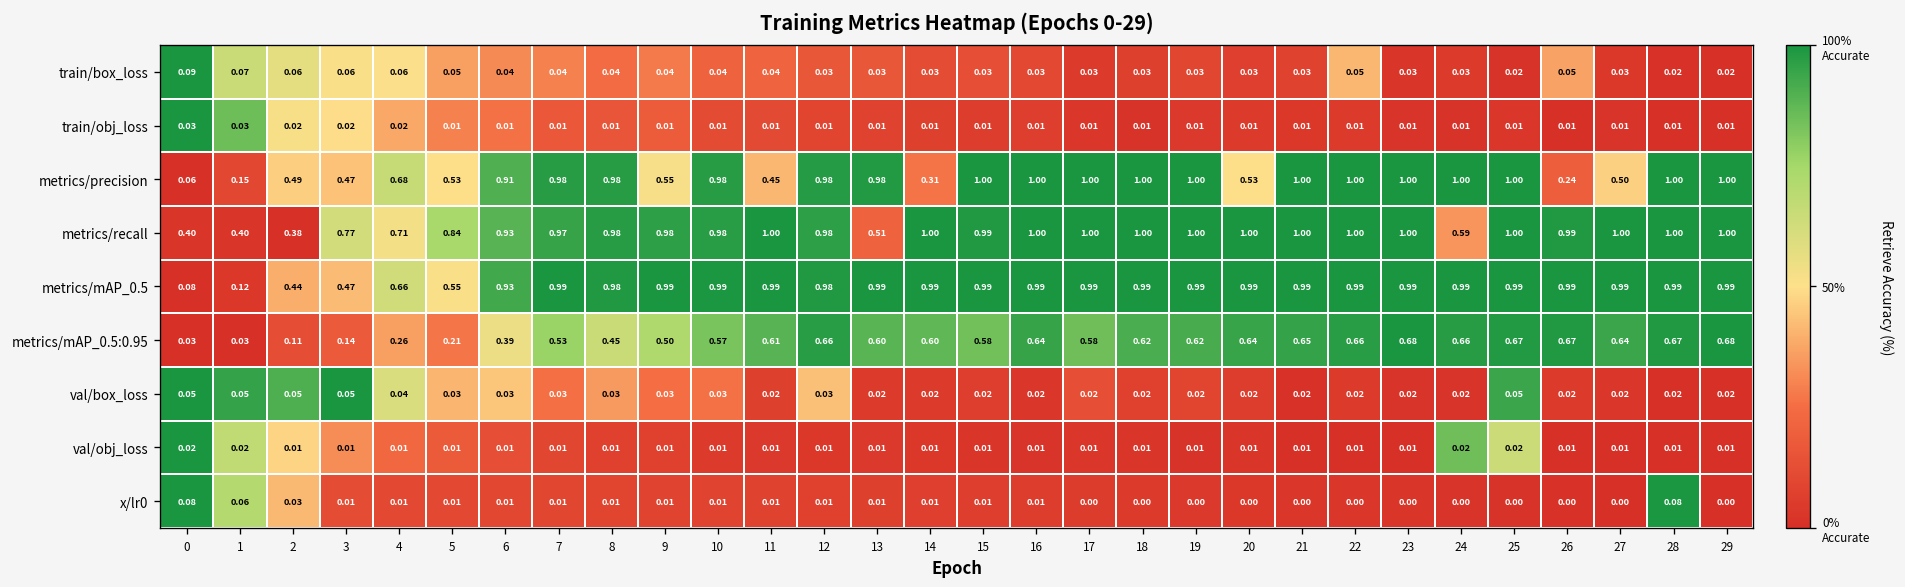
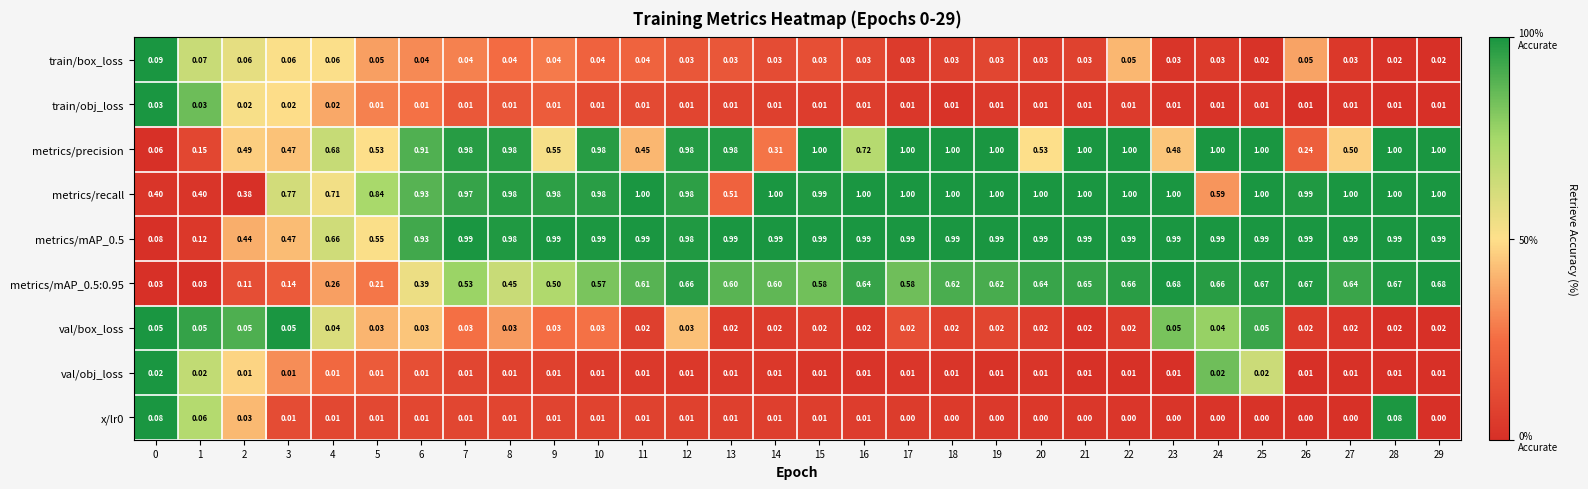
  {
    "metrics/precision": {
      "0": 0.06,
      "1": 0.15,
      "2": 0.49,
      "3": 0.47,
      "4": 0.68,
      "5": 0.53,
      "6": 0.91,
      "7": 0.98,
      "8": 0.98,
      "9": 0.55,
      "10": 0.98,
      "11": 0.45,
      "12": 0.98,
      "13": 0.98,
      "14": 0.31,
      "15": 1.00,
-     "16": 1.00,
+     "16": 0.72,
      "17": 1.00,
      "18": 1.00,
      "19": 1.00,
      "20": 0.53,
      "21": 1.00,
      "22": 1.00,
-     "23": 1.00,
+     "23": 0.48,
      "24": 1.00,
      "25": 1.00,
      "26": 0.24,
      "27": 0.50,
      "28": 1.00,
      "29": 1.00
    },
    "val/box_loss": {
      "0": 0.05,
      "1": 0.05,
      "2": 0.05,
      "3": 0.05,
      "4": 0.04,
      "5": 0.03,
      "6": 0.03,
      "7": 0.03,
      "8": 0.03,
      "9": 0.03,
      "10": 0.03,
      "11": 0.02,
      "12": 0.03,
      "13": 0.02,
      "14": 0.02,
      "15": 0.02,
      "16": 0.02,
      "17": 0.02,
      "18": 0.02,
      "19": 0.02,
      "20": 0.02,
      "21": 0.02,
      "22": 0.02,
-     "23": 0.02,
-     "24": 0.02,
+     "23": 0.05,
+     "24": 0.04,
      "25": 0.05,
      "26": 0.02,
      "27": 0.02,
      "28": 0.02,
      "29": 0.02
    }
  }
